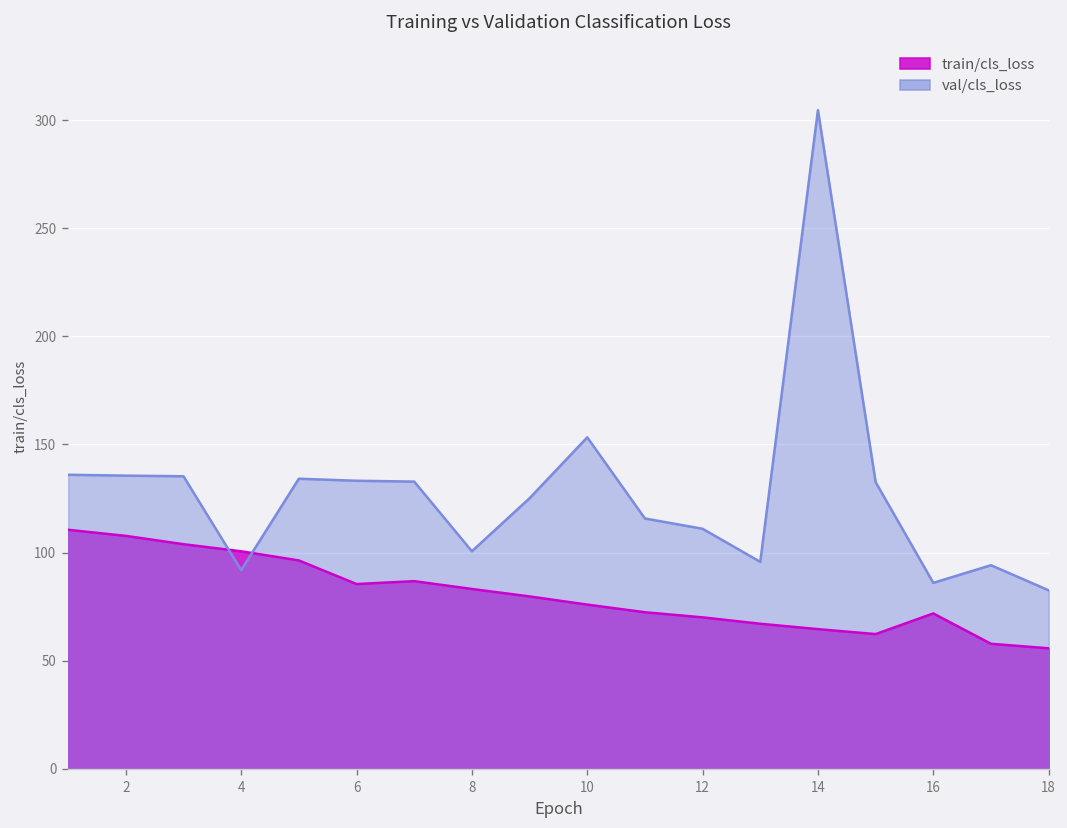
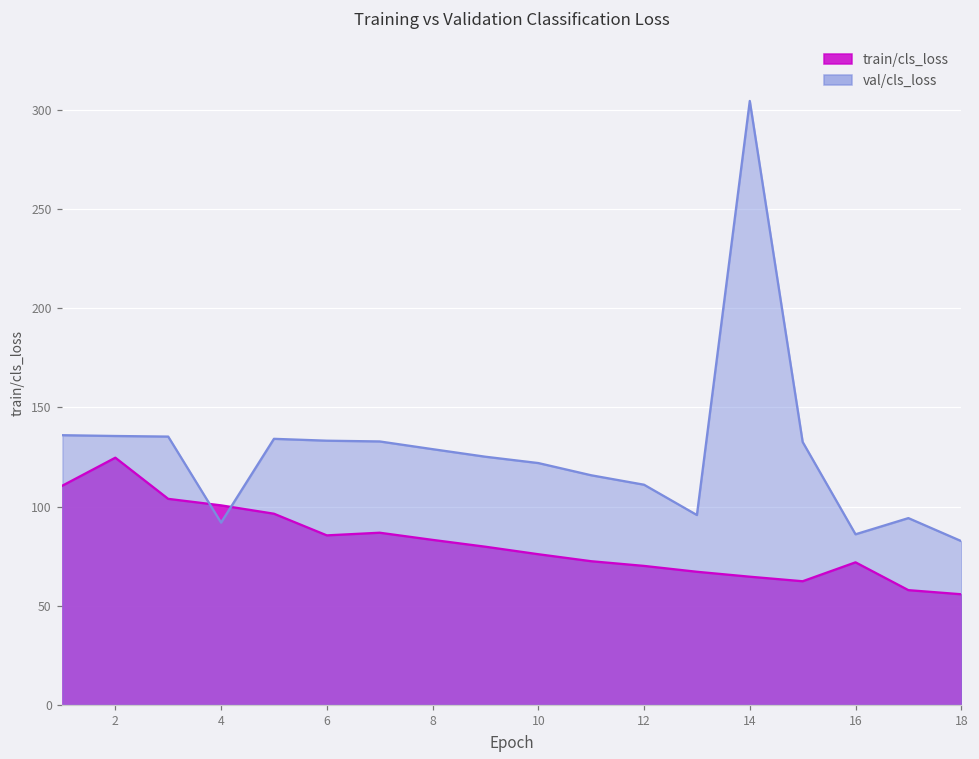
  {
    "train/cls_loss": {
-     "2": 108,
+     "2": 125,
      "4": 101,
      "6": 85,
      "8": 83,
      "10": 76,
      "12": 70,
      "14": 65,
      "16": 72,
      "18": 56
    },
    "val/cls_loss": {
      "2": 136,
      "4": 92,
      "6": 133,
-     "8": 101,
-     "10": 153,
+     "8": 129,
+     "10": 122,
      "12": 111,
      "14": 305,
      "16": 86,
      "18": 83
    }
  }
